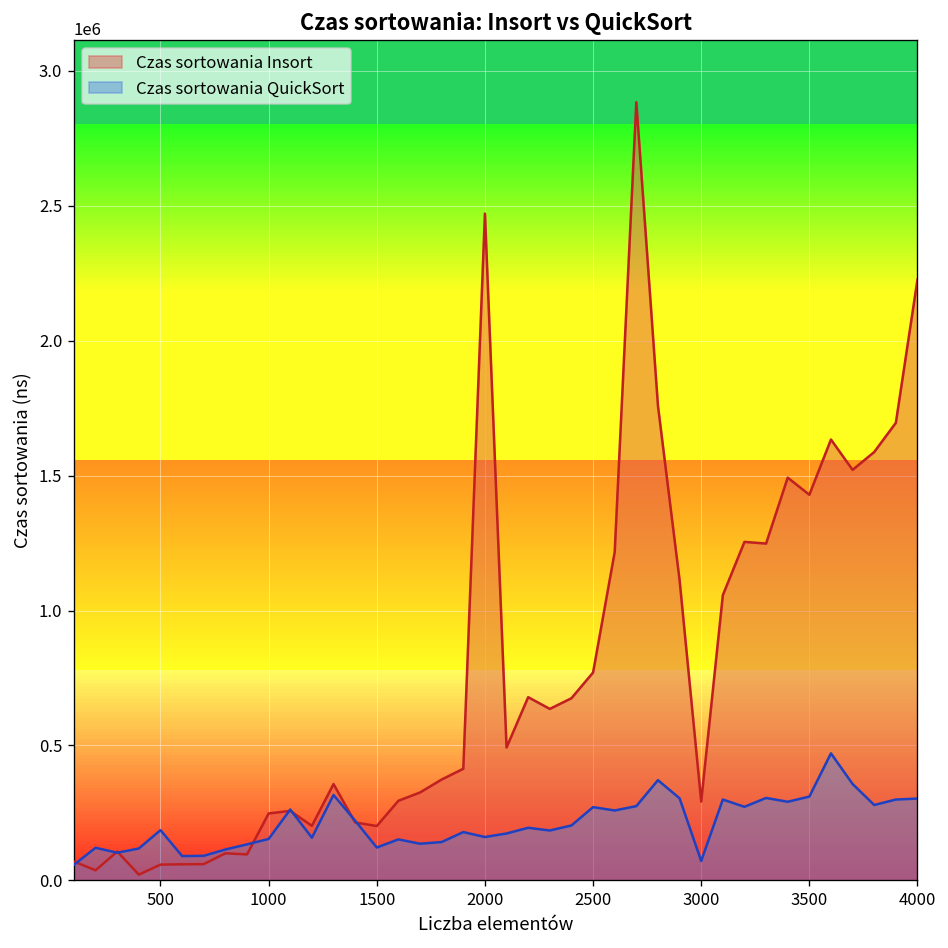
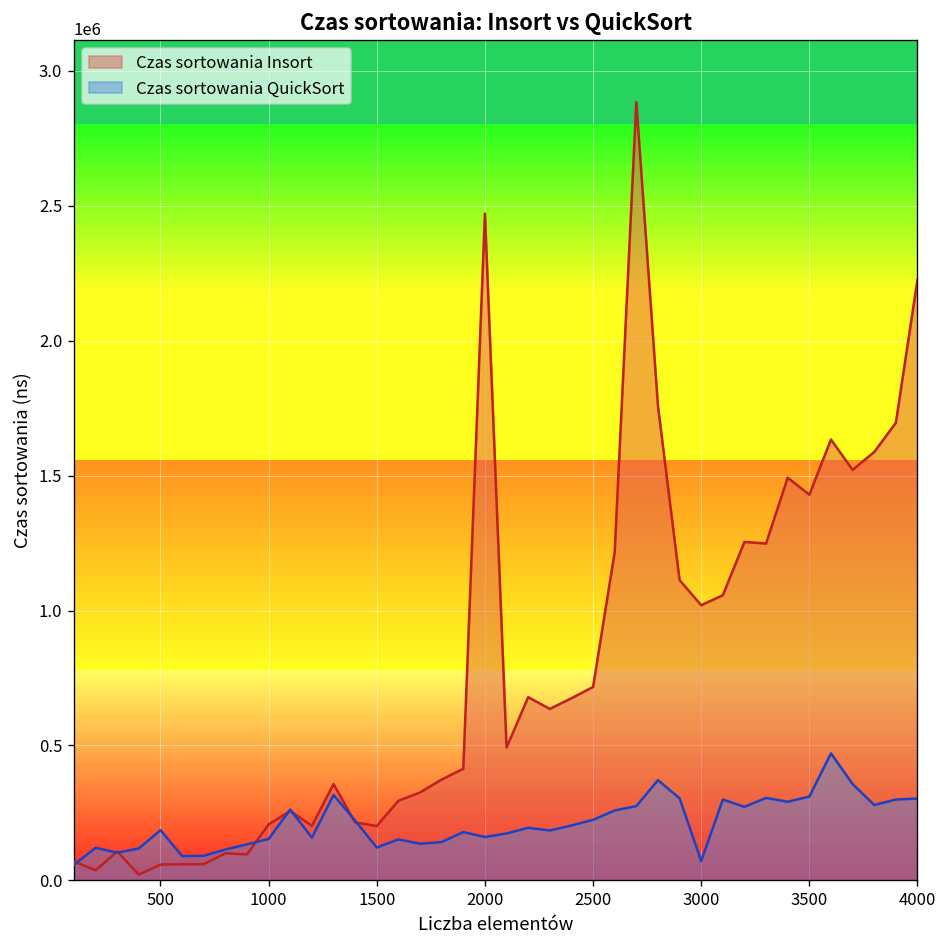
  {
    "Czas sortowania Insort": {
      "500": 60000,
-     "1000": 250000,
+     "1000": 210000,
      "1500": 200000,
      "2000": 2470000,
-     "2500": 770000,
-     "3000": 290000,
+     "2500": 720000,
+     "3000": 1020000,
      "3500": 1430000,
      "4000": 2230000
    },
    "Czas sortowania QuickSort": {
      "500": 190000,
      "1000": 150000,
      "1500": 120000,
      "2000": 160000,
-     "2500": 270000,
+     "2500": 220000,
      "3000": 70000,
      "3500": 310000,
      "4000": 300000
    }
  }
